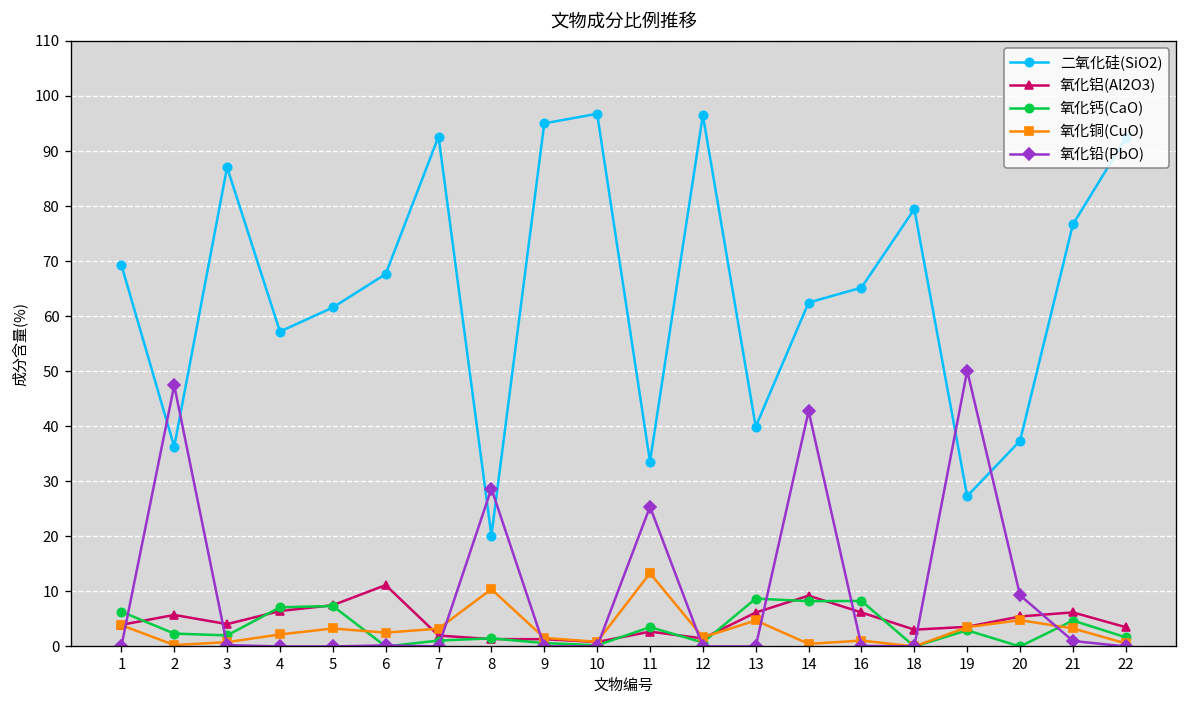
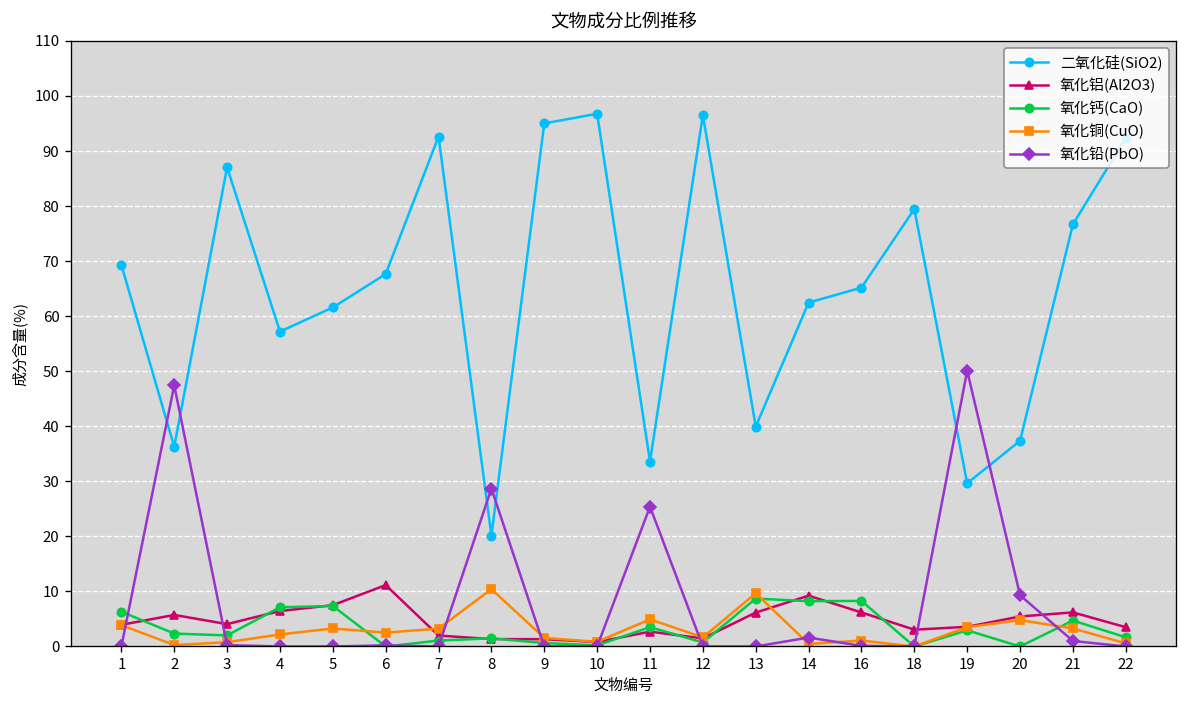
  {
    "二氧化硅(SiO2)": {
      "1": 69,
      "2": 36,
      "3": 87,
      "4": 57,
      "5": 62,
      "6": 68,
      "7": 93,
      "8": 20,
      "9": 95,
      "10": 97,
      "11": 34,
      "12": 97,
      "13": 40,
      "14": 62,
      "16": 65,
      "18": 79,
-     "19": 27,
+     "19": 30,
      "20": 37,
      "21": 77
    },
    "氧化铝(Al2O3)": {
      "2": 6,
      "3": 4,
      "4": 6,
      "6": 11,
      "7": 2,
      "11": 3,
      "13": 6,
      "14": 9,
      "16": 6,
      "18": 3,
      "20": 5,
      "21": 6,
      "22": 4
    },
    "氧化钙(CaO)": {
      "1": 6,
      "2": 2,
      "3": 2,
      "4": 7,
      "7": 1,
      "9": 1,
      "11": 4,
      "12": 1,
      "13": 9,
      "14": 8,
      "16": 8,
      "19": 3,
      "20": 0,
      "21": 5,
      "22": 2
    },
    "氧化铜(CuO)": {
      "2": 0,
      "4": 2,
      "5": 3,
      "6": 3,
      "7": 3,
      "8": 10,
-     "11": 13,
-     "13": 5,
+     "11": 5,
+     "13": 10,
      "14": 0,
      "16": 1,
      "20": 5,
      "21": 3
    },
    "氧化铅(PbO)": {
      "1": 0,
      "2": 47,
      "4": 0,
      "5": 0,
      "7": 0,
      "8": 29,
      "9": 0,
      "11": 25,
      "12": 0,
      "13": 0,
-     "14": 43,
+     "14": 2,
      "16": 0,
      "19": 50,
      "20": 9,
      "21": 1
    }
  }
